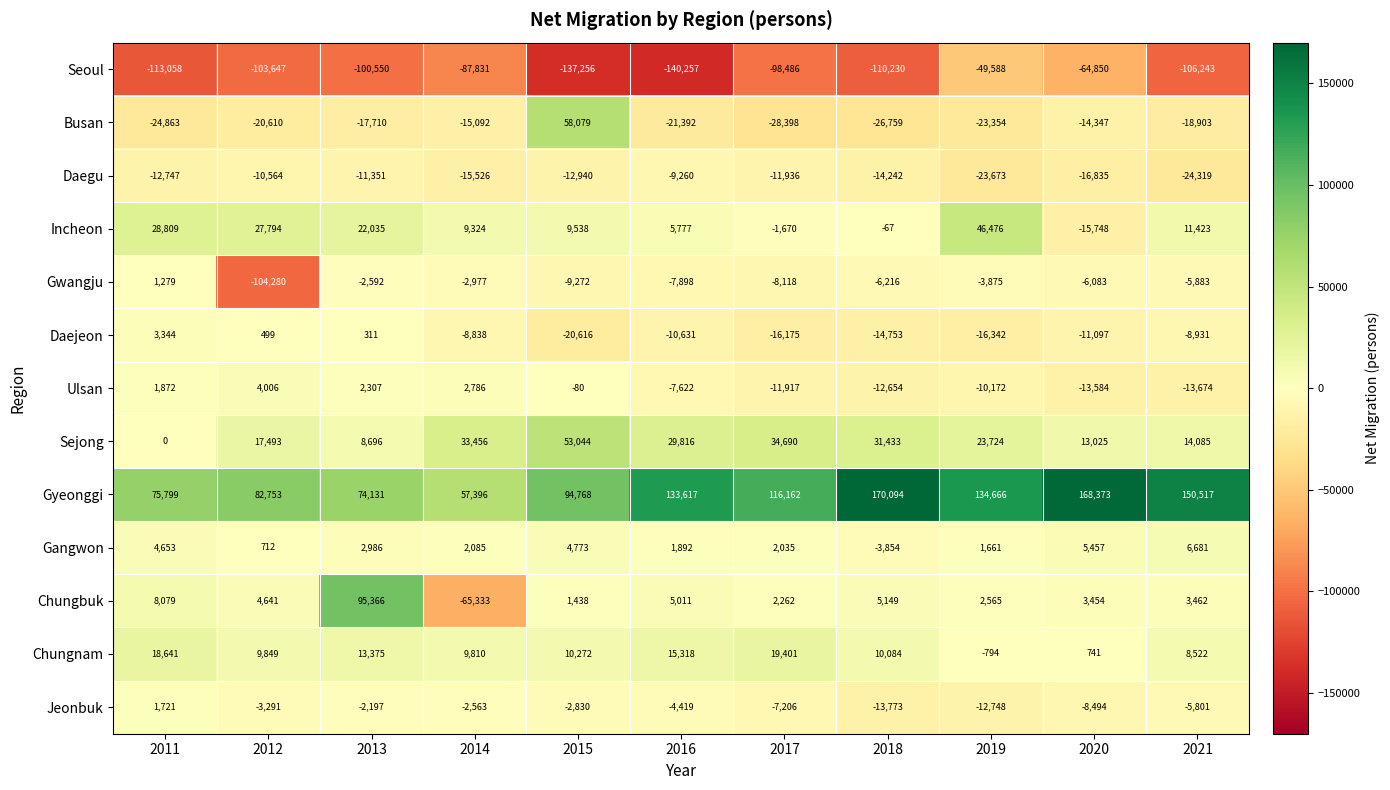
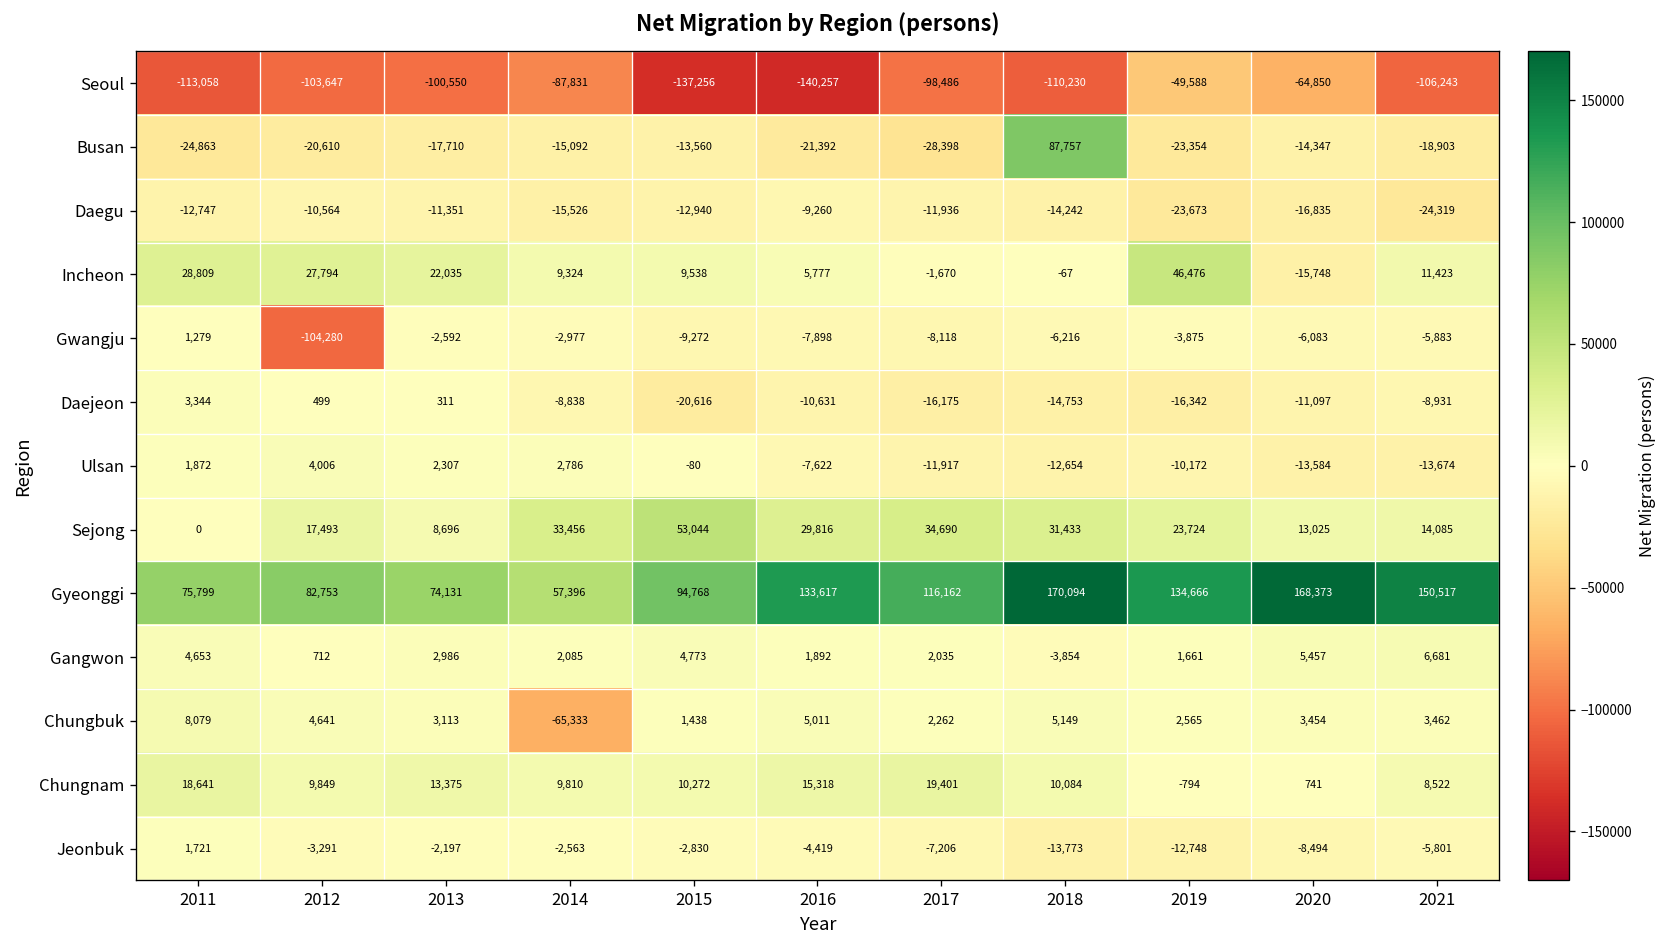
  {
    "Seoul": {
      "2011": "-113,058",
      "2012": "-103,647",
      "2013": "-100,550",
      "2014": "-87,831",
      "2015": "-137,256",
      "2016": "-140,257",
      "2017": "-98,486",
      "2018": "-110,230",
      "2019": "-49,588",
      "2020": "-64,850",
      "2021": "-106,243"
    },
    "Busan": {
      "2011": "-24,863",
      "2012": "-20,610",
      "2013": "-17,710",
      "2014": "-15,092",
-     "2015": "58,079",
+     "2015": "-13,560",
      "2016": "-21,392",
      "2017": "-28,398",
-     "2018": "-26,759",
+     "2018": "87,757",
      "2019": "-23,354",
      "2020": "-14,347",
      "2021": "-18,903"
    },
    "Daegu": {
      "2011": "-12,747",
      "2012": "-10,564",
      "2013": "-11,351",
      "2014": "-15,526",
      "2015": "-12,940",
      "2016": "-9,260",
      "2017": "-11,936",
      "2018": "-14,242",
      "2019": "-23,673",
      "2020": "-16,835",
      "2021": "-24,319"
    },
    "Incheon": {
      "2011": "28,809",
      "2012": "27,794",
      "2013": "22,035",
      "2014": "9,324",
      "2015": "9,538",
      "2016": "5,777",
      "2017": "-1,670",
      "2018": "-67",
      "2019": "46,476",
      "2020": "-15,748",
      "2021": "11,423"
    },
    "Gwangju": {
      "2011": "1,279",
      "2012": "-104,280",
      "2013": "-2,592",
      "2014": "-2,977",
      "2015": "-9,272",
      "2016": "-7,898",
      "2017": "-8,118",
      "2018": "-6,216",
      "2019": "-3,875",
      "2020": "-6,083",
      "2021": "-5,883"
    },
    "Daejeon": {
      "2011": "3,344",
      "2012": "499",
      "2013": "311",
      "2014": "-8,838",
      "2015": "-20,616",
      "2016": "-10,631",
      "2017": "-16,175",
      "2018": "-14,753",
      "2019": "-16,342",
      "2020": "-11,097",
      "2021": "-8,931"
    },
    "Ulsan": {
      "2011": "1,872",
      "2012": "4,006",
      "2013": "2,307",
      "2014": "2,786",
      "2015": "-80",
      "2016": "-7,622",
      "2017": "-11,917",
      "2018": "-12,654",
      "2019": "-10,172",
      "2020": "-13,584",
      "2021": "-13,674"
    },
    "Sejong": {
      "2011": "0",
      "2012": "17,493",
      "2013": "8,696",
      "2014": "33,456",
      "2015": "53,044",
      "2016": "29,816",
      "2017": "34,690",
      "2018": "31,433",
      "2019": "23,724",
      "2020": "13,025",
      "2021": "14,085"
    },
    "Gyeonggi": {
      "2011": "75,799",
      "2012": "82,753",
      "2013": "74,131",
      "2014": "57,396",
      "2015": "94,768",
      "2016": "133,617",
      "2017": "116,162",
      "2018": "170,094",
      "2019": "134,666",
      "2020": "168,373",
      "2021": "150,517"
    },
    "Gangwon": {
      "2011": "4,653",
      "2012": "712",
      "2013": "2,986",
      "2014": "2,085",
      "2015": "4,773",
      "2016": "1,892",
      "2017": "2,035",
      "2018": "-3,854",
      "2019": "1,661",
      "2020": "5,457",
      "2021": "6,681"
    },
    "Chungbuk": {
      "2011": "8,079",
      "2012": "4,641",
-     "2013": "95,366",
+     "2013": "3,113",
      "2014": "-65,333",
      "2015": "1,438",
      "2016": "5,011",
      "2017": "2,262",
      "2018": "5,149",
      "2019": "2,565",
      "2020": "3,454",
      "2021": "3,462"
    },
    "Chungnam": {
      "2011": "18,641",
      "2012": "9,849",
      "2013": "13,375",
      "2014": "9,810",
      "2015": "10,272",
      "2016": "15,318",
      "2017": "19,401",
      "2018": "10,084",
      "2019": "-794",
      "2020": "741",
      "2021": "8,522"
    },
    "Jeonbuk": {
      "2011": "1,721",
      "2012": "-3,291",
      "2013": "-2,197",
      "2014": "-2,563",
      "2015": "-2,830",
      "2016": "-4,419",
      "2017": "-7,206",
      "2018": "-13,773",
      "2019": "-12,748",
      "2020": "-8,494",
      "2021": "-5,801"
    }
  }
